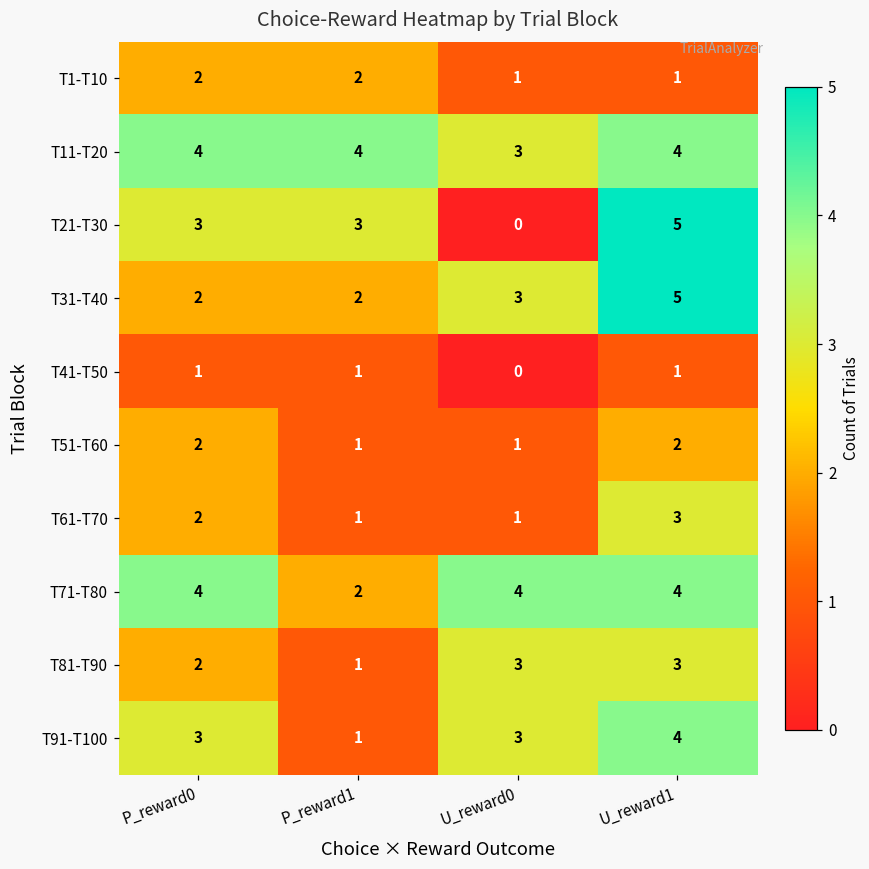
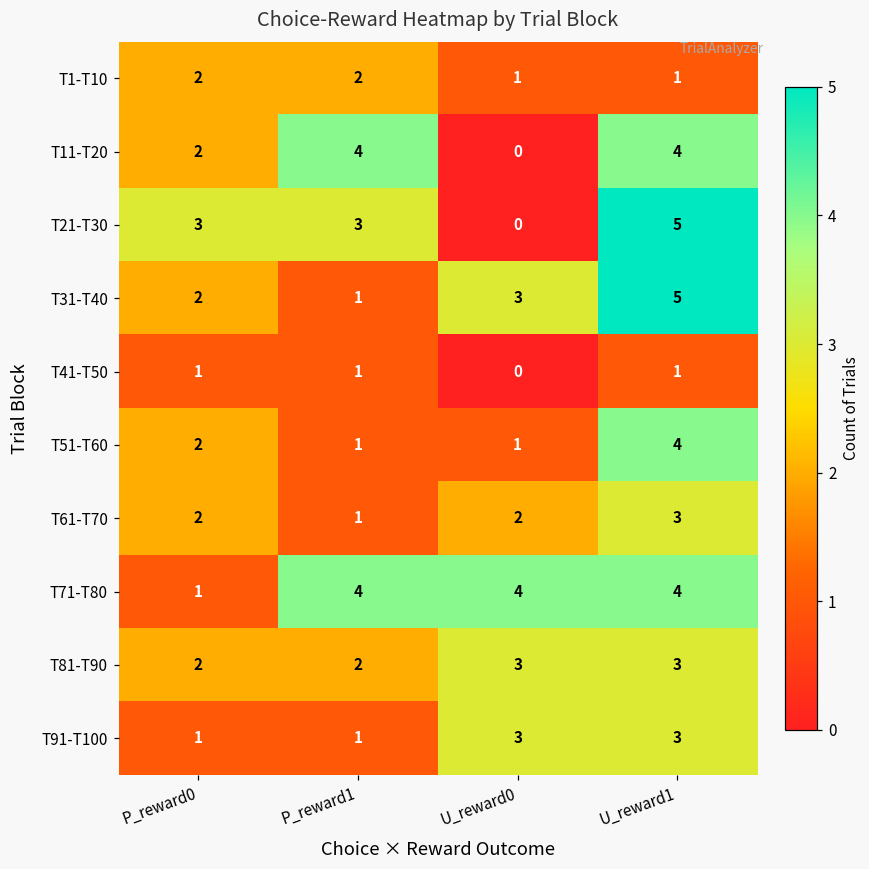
  {
    "T1-T10": {
      "P_reward0": 2,
      "P_reward1": 2,
      "U_reward0": 1
    },
    "T11-T20": {
-     "P_reward0": 4,
+     "P_reward0": 2,
      "P_reward1": 4,
-     "U_reward0": 3,
+     "U_reward0": 0,
      "U_reward1": 4
    },
    "T21-T30": {
      "P_reward0": 3,
      "P_reward1": 3,
      "U_reward0": 0,
      "U_reward1": 5
    },
    "T31-T40": {
      "P_reward0": 2,
-     "P_reward1": 2,
+     "P_reward1": 1,
      "U_reward0": 3,
      "U_reward1": 5
    },
    "T41-T50": {
      "P_reward0": 1,
      "P_reward1": 1,
      "U_reward0": 0,
      "U_reward1": 1
    },
    "T51-T60": {
      "P_reward0": 2,
      "P_reward1": 1,
      "U_reward0": 1,
-     "U_reward1": 2
+     "U_reward1": 4
    },
    "T61-T70": {
      "P_reward0": 2,
      "P_reward1": 1,
-     "U_reward0": 1,
+     "U_reward0": 2,
      "U_reward1": 3
    },
    "T71-T80": {
-     "P_reward0": 4,
-     "P_reward1": 2,
+     "P_reward0": 1,
+     "P_reward1": 4,
      "U_reward0": 4,
      "U_reward1": 4
    },
    "T81-T90": {
      "P_reward0": 2,
-     "P_reward1": 1,
+     "P_reward1": 2,
      "U_reward0": 3,
      "U_reward1": 3
    },
    "T91-T100": {
-     "P_reward0": 3,
+     "P_reward0": 1,
      "P_reward1": 1,
      "U_reward0": 3,
-     "U_reward1": 4
+     "U_reward1": 3
    }
  }
